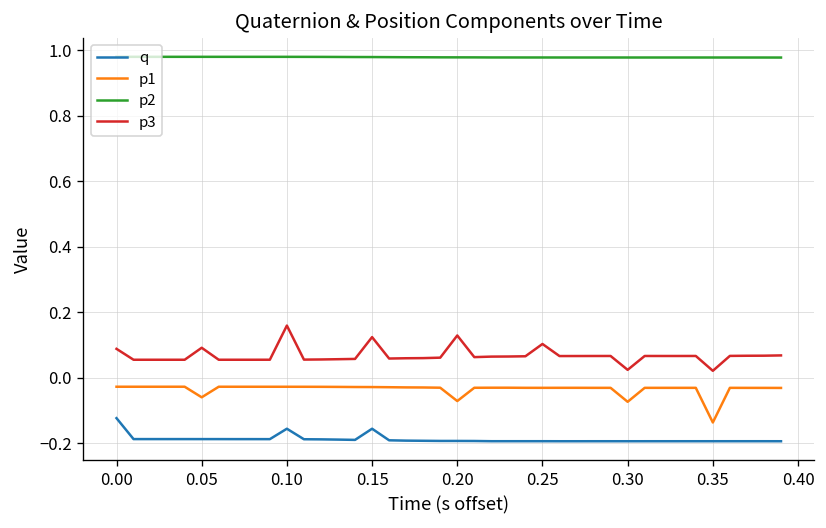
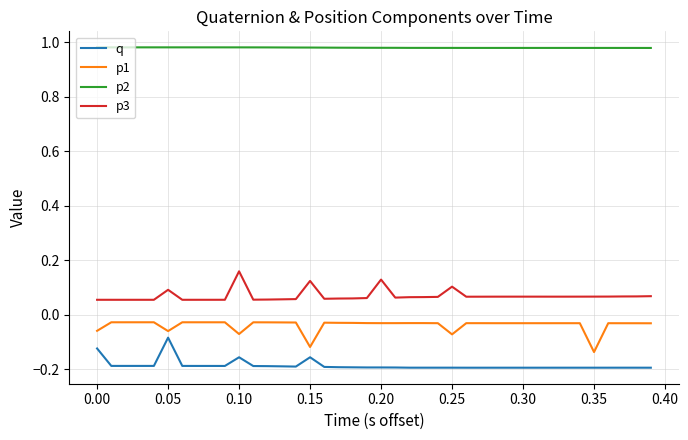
  {
    "q": {
      "0.00": -0.12,
-     "0.05": -0.19,
+     "0.05": -0.08,
      "0.10": -0.16,
      "0.15": -0.16,
      "0.20": -0.19,
      "0.25": -0.19,
      "0.30": -0.19,
      "0.35": -0.19
    },
    "p1": {
-     "0.00": -0.03,
+     "0.00": -0.06,
      "0.05": -0.06,
-     "0.10": -0.03,
-     "0.15": -0.03,
-     "0.20": -0.07,
-     "0.25": -0.03,
-     "0.30": -0.07,
+     "0.10": -0.07,
+     "0.15": -0.12,
+     "0.20": -0.03,
+     "0.25": -0.07,
+     "0.30": -0.03,
      "0.35": -0.14
    },
    "p2": {
      "0.05": 0.98,
      "0.10": 0.98,
      "0.15": 0.98,
      "0.20": 0.98,
      "0.25": 0.98,
      "0.30": 0.98,
      "0.35": 0.98
    },
    "p3": {
-     "0.00": 0.09,
+     "0.00": 0.06,
      "0.05": 0.09,
      "0.10": 0.16,
      "0.15": 0.12,
      "0.20": 0.13,
      "0.25": 0.10,
-     "0.30": 0.02,
-     "0.35": 0.02
+     "0.30": 0.07,
+     "0.35": 0.07
    }
  }
